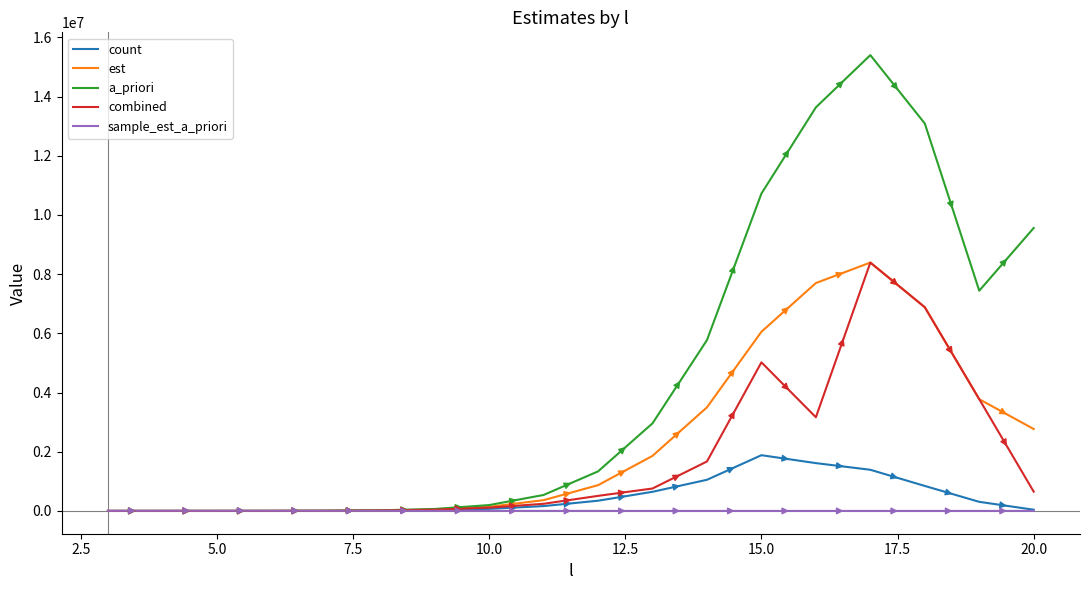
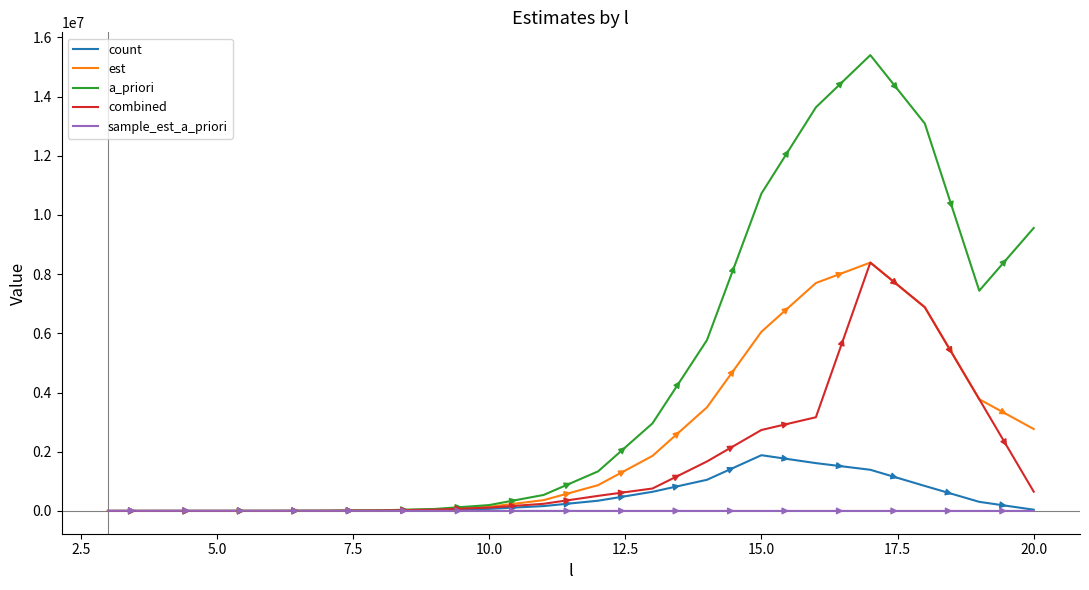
  {
    "count": {
      "15.0": 1900000
    },
    "est": {
      "15.0": 6100000,
      "20.0": 2800000
    },
    "a_priori": {
      "15.0": 10700000,
      "20.0": 9600000
    },
    "combined": {
-     "15.0": 5000000,
+     "15.0": 2700000,
      "20.0": 700000
    },
    "sample_est_a_priori": {
      "15.0": 0
    }
  }
